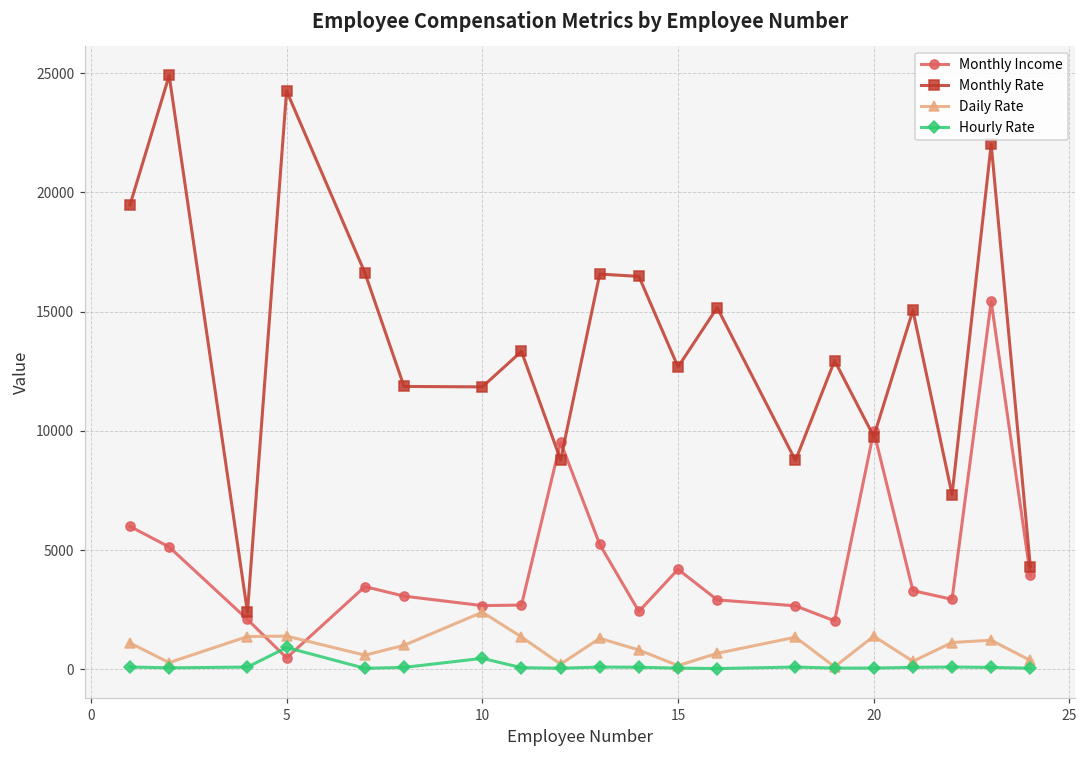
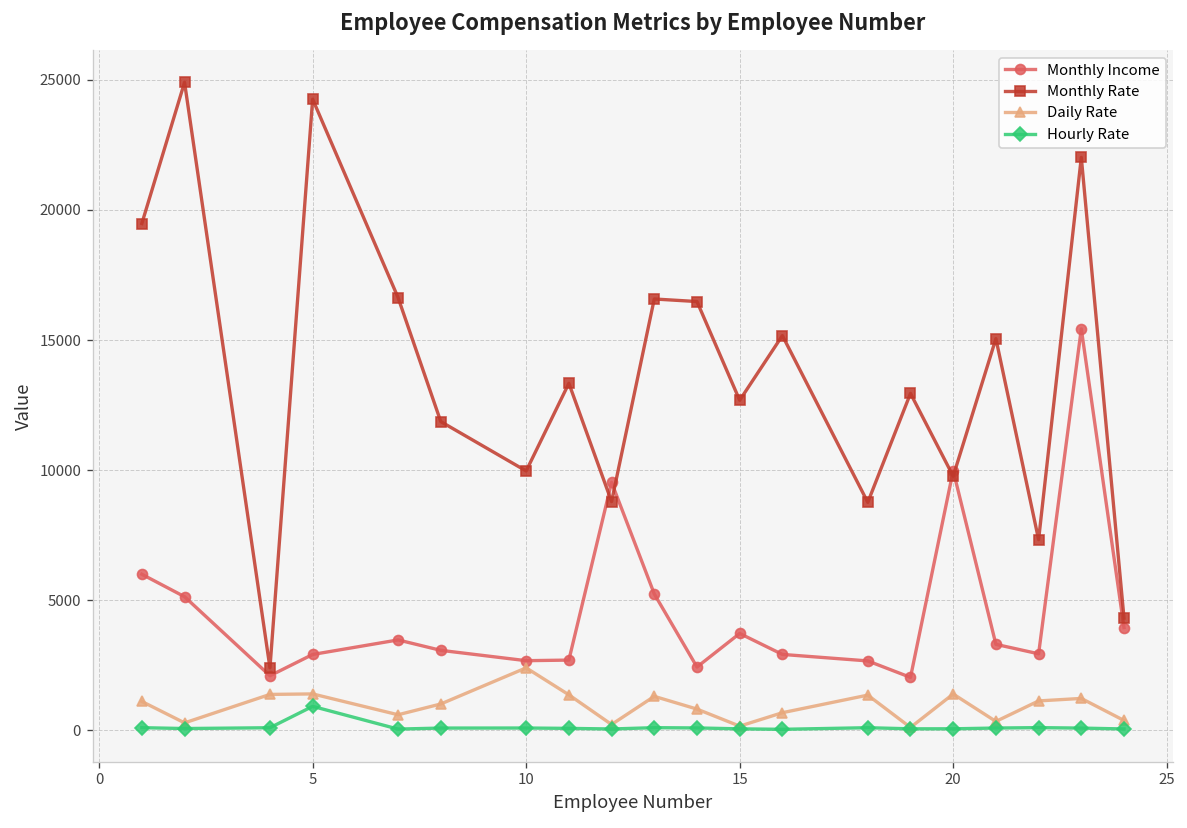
  {
    "Monthly Income": {
-     "5": 500,
+     "5": 2900,
      "10": 2700,
-     "15": 4200,
+     "15": 3700,
      "20": 10000
    },
    "Monthly Rate": {
      "5": 24300,
-     "10": 11800,
+     "10": 10000,
      "15": 12700,
      "20": 9800
    },
    "Daily Rate": {
      "5": 1400,
      "10": 2400,
      "20": 1400
    },
    "Hourly Rate": {
      "5": 900,
-     "10": 500,
+     "10": 100,
      "20": 100
    }
  }
